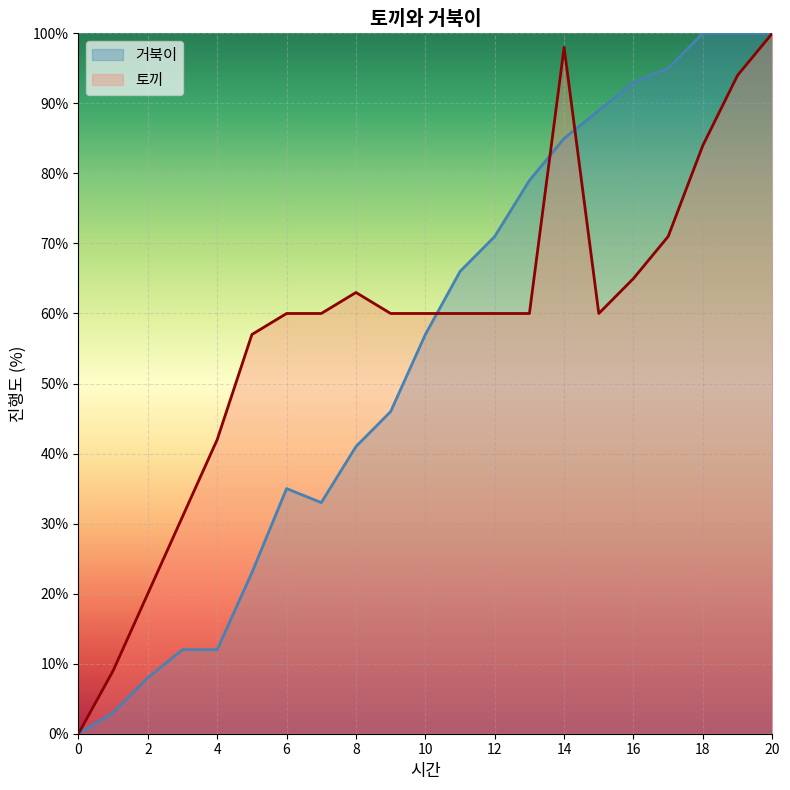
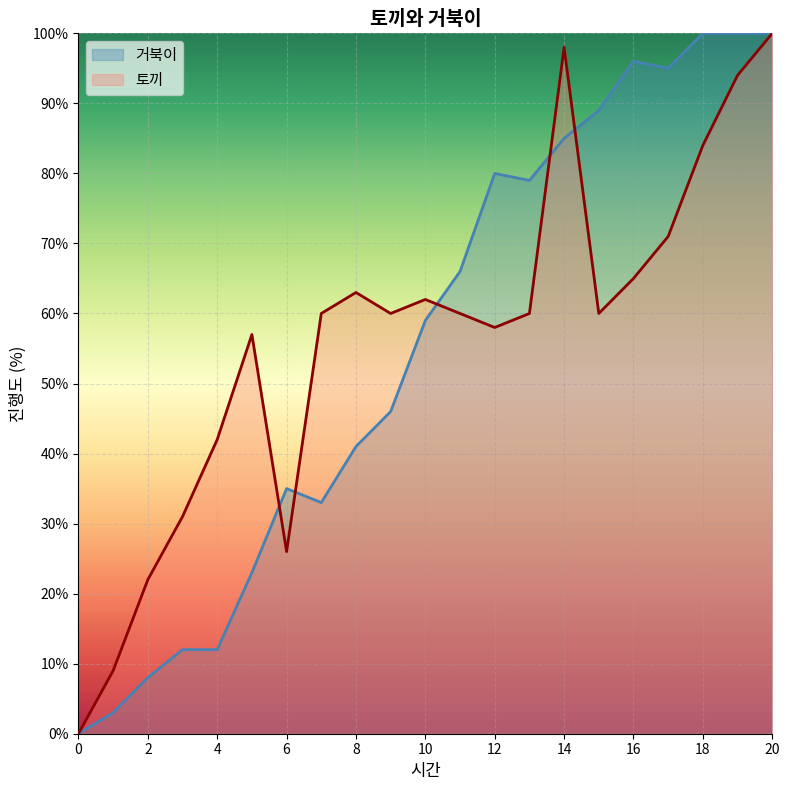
  {
    "거북이": {
      "2": "8%",
      "4": "12%",
      "6": "35%",
      "8": "41%",
-     "10": "57%",
-     "12": "71%",
+     "10": "59%",
+     "12": "80%",
      "14": "85%",
-     "16": "93%",
+     "16": "96%",
      "18": "100%"
    },
    "토끼": {
-     "2": "20%",
+     "2": "22%",
      "4": "42%",
-     "6": "60%",
+     "6": "26%",
      "8": "63%",
-     "10": "60%",
-     "12": "60%",
+     "10": "62%",
+     "12": "58%",
      "14": "98%",
      "16": "65%",
      "18": "84%"
    }
  }
